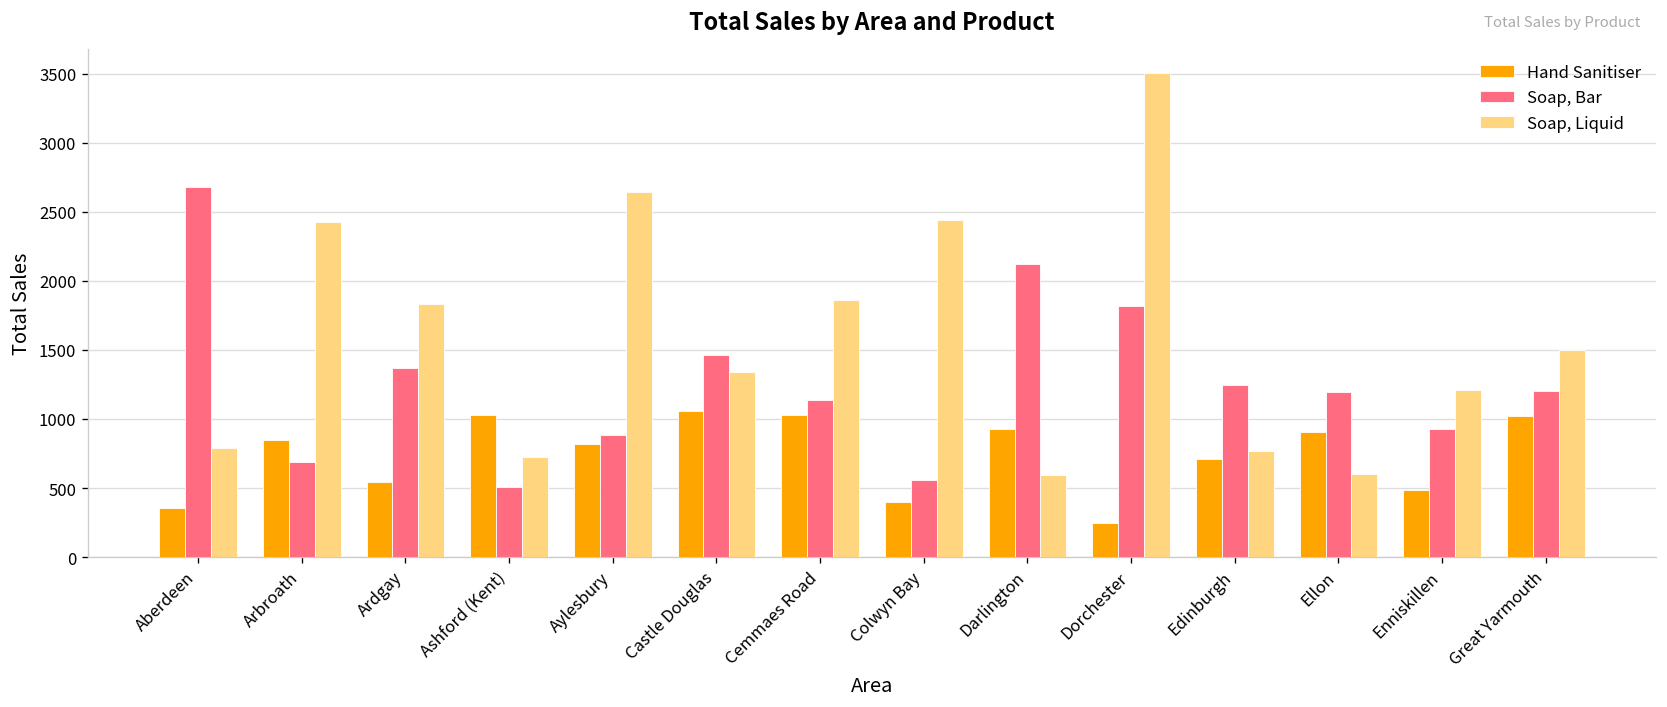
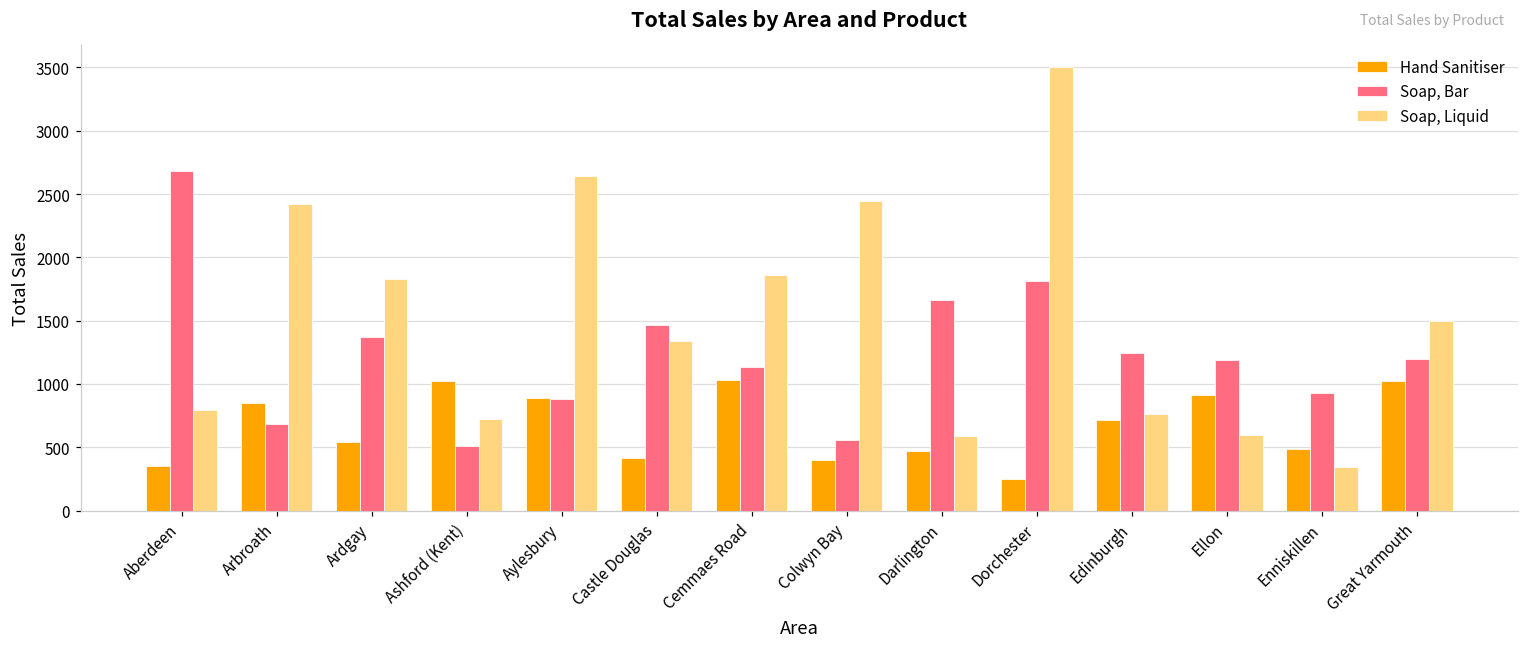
  {
    "Hand Sanitiser": {
      "Aberdeen": 350,
      "Arbroath": 850,
      "Ardgay": 540,
      "Ashford (Kent)": 1030,
-     "Aylesbury": 820,
-     "Castle Douglas": 1050,
+     "Aylesbury": 890,
+     "Castle Douglas": 410,
      "Cemmaes Road": 1030,
      "Colwyn Bay": 400,
-     "Darlington": 930,
+     "Darlington": 470,
      "Dorchester": 250,
      "Edinburgh": 710,
      "Ellon": 910,
      "Enniskillen": 490,
      "Great Yarmouth": 1020
    },
    "Soap, Bar": {
      "Aberdeen": 2680,
      "Arbroath": 690,
      "Ardgay": 1370,
      "Ashford (Kent)": 510,
      "Aylesbury": 880,
      "Castle Douglas": 1470,
      "Cemmaes Road": 1140,
      "Colwyn Bay": 560,
-     "Darlington": 2120,
+     "Darlington": 1660,
      "Dorchester": 1820,
      "Edinburgh": 1250,
      "Ellon": 1190,
      "Enniskillen": 930,
      "Great Yarmouth": 1200
    },
    "Soap, Liquid": {
      "Aberdeen": 790,
      "Arbroath": 2420,
      "Ardgay": 1830,
      "Ashford (Kent)": 720,
      "Aylesbury": 2650,
      "Castle Douglas": 1340,
      "Cemmaes Road": 1860,
      "Colwyn Bay": 2440,
      "Darlington": 590,
      "Dorchester": 3500,
      "Edinburgh": 770,
      "Ellon": 600,
-     "Enniskillen": 1210,
+     "Enniskillen": 350,
      "Great Yarmouth": 1500
    }
  }
